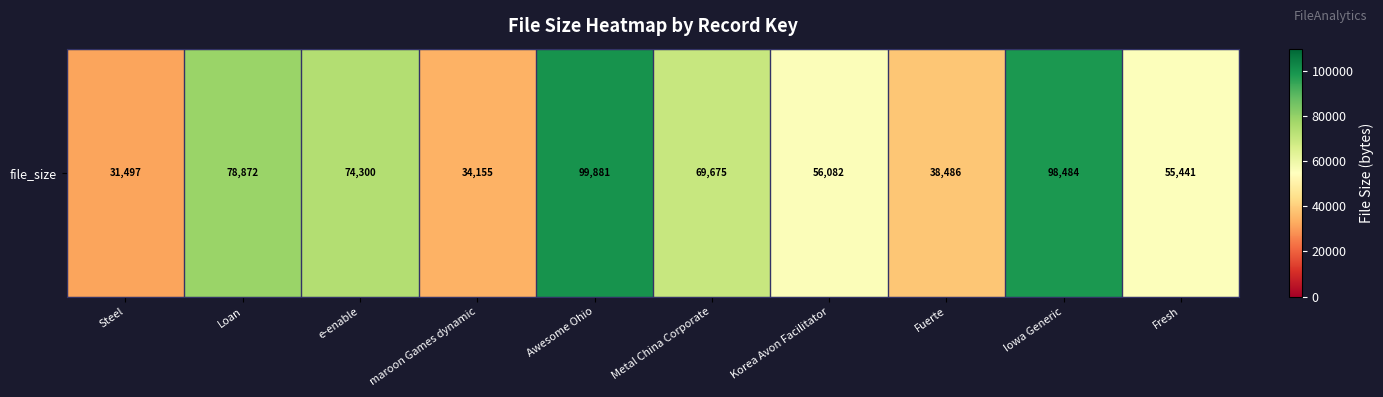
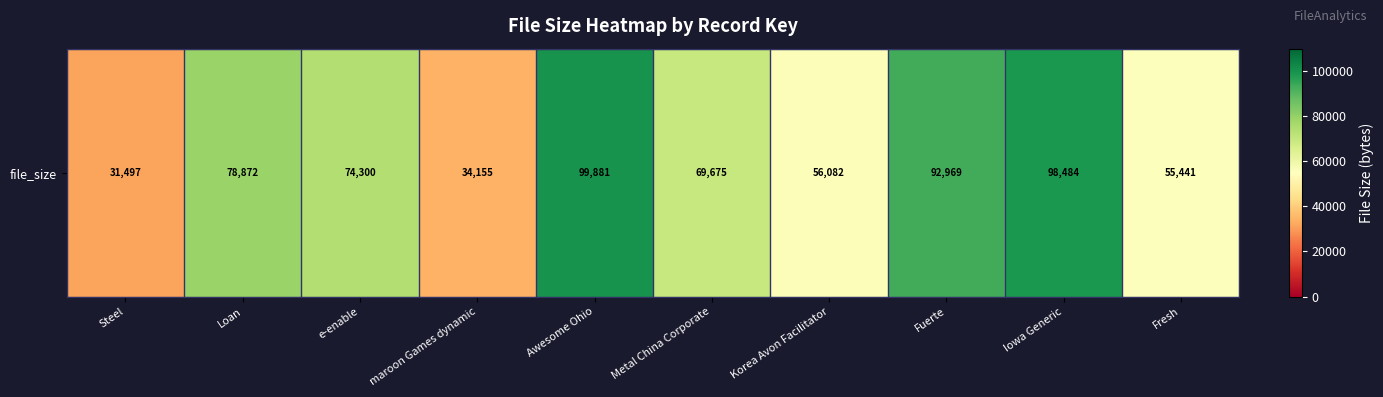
  {
    "file_size": {
      "Steel": "31,497",
      "Loan": "78,872",
      "e-enable": "74,300",
      "maroon Games dynamic": "34,155",
      "Awesome Ohio": "99,881",
      "Metal China Corporate": "69,675",
      "Korea Avon Facilitator": "56,082",
-     "Fuerte": "38,486",
+     "Fuerte": "92,969",
      "Iowa Generic": "98,484",
      "Fresh": "55,441"
    }
  }
